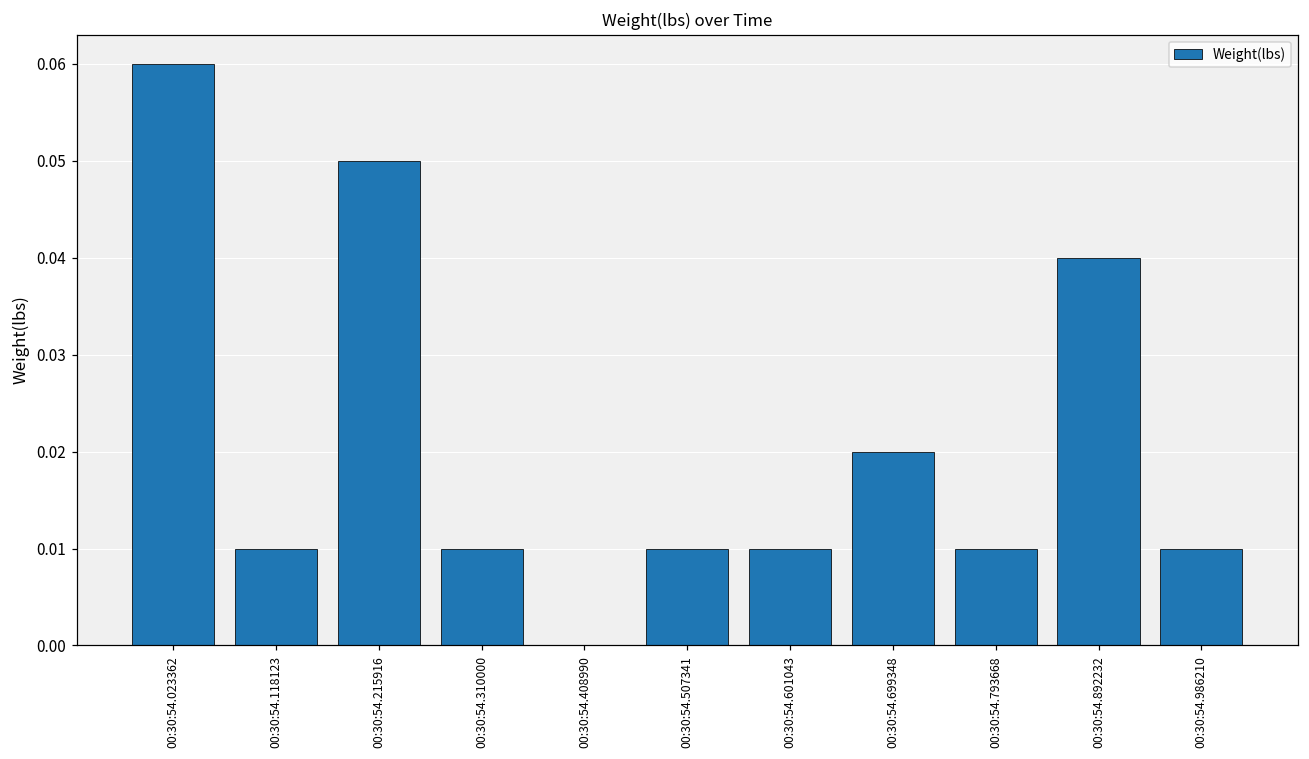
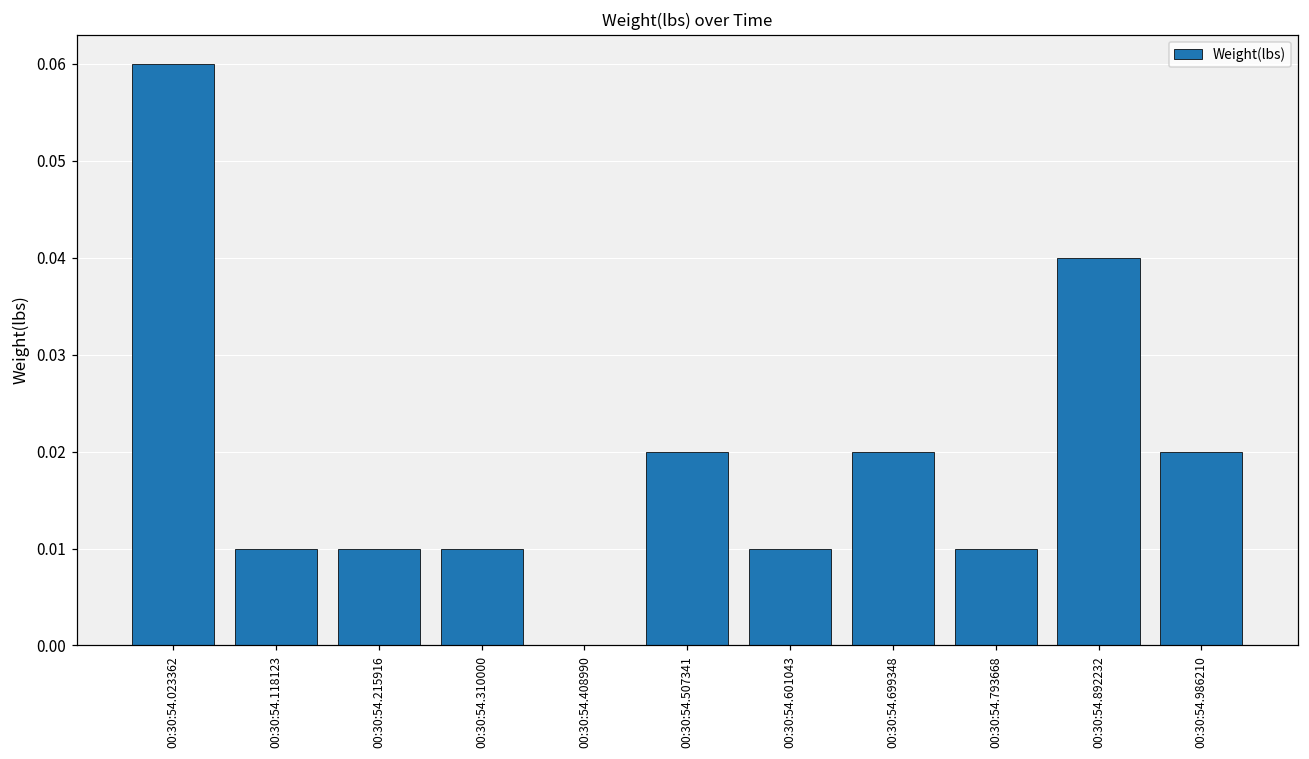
  {
    "00:30:54.023362": 0.06,
    "00:30:54.118123": 0.01,
-   "00:30:54.215916": 0.05,
+   "00:30:54.215916": 0.01,
    "00:30:54.310000": 0.01,
    "00:30:54.408990": 0.00,
-   "00:30:54.507341": 0.01,
+   "00:30:54.507341": 0.02,
    "00:30:54.601043": 0.01,
    "00:30:54.699348": 0.02,
    "00:30:54.793668": 0.01,
    "00:30:54.892232": 0.04,
-   "00:30:54.986210": 0.01
+   "00:30:54.986210": 0.02
  }
